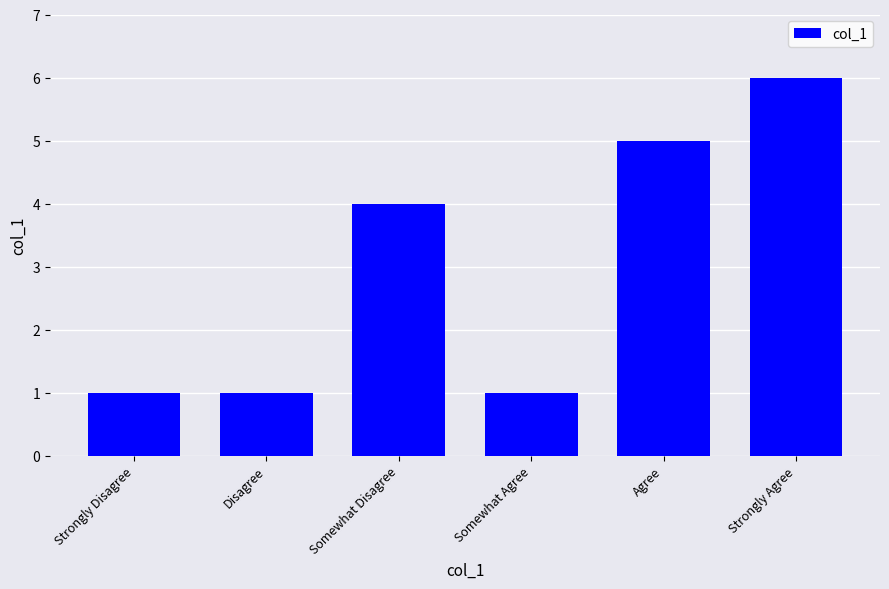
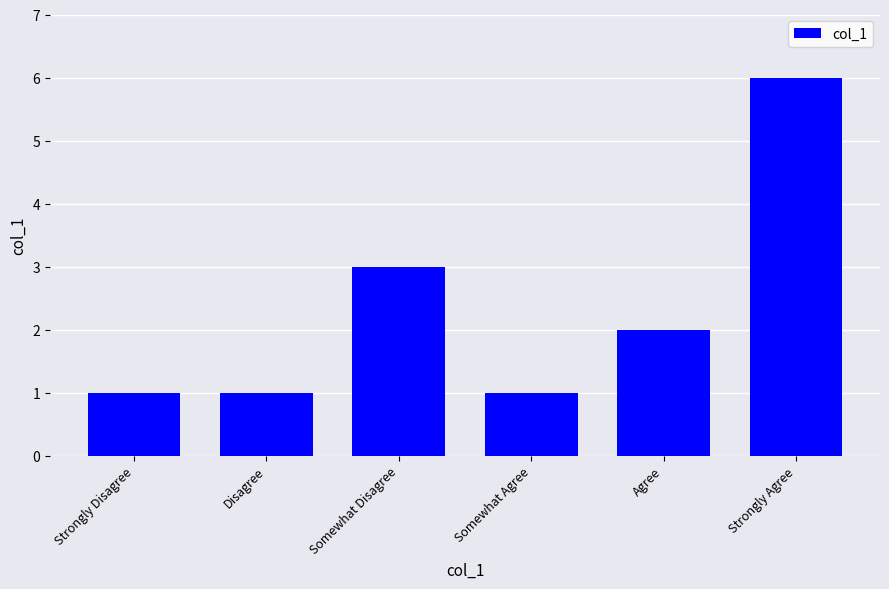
  {
    "Strongly Disagree": 1,
    "Disagree": 1,
-   "Somewhat Disagree": 4,
+   "Somewhat Disagree": 3,
    "Somewhat Agree": 1,
-   "Agree": 5,
+   "Agree": 2,
    "Strongly Agree": 6
  }
